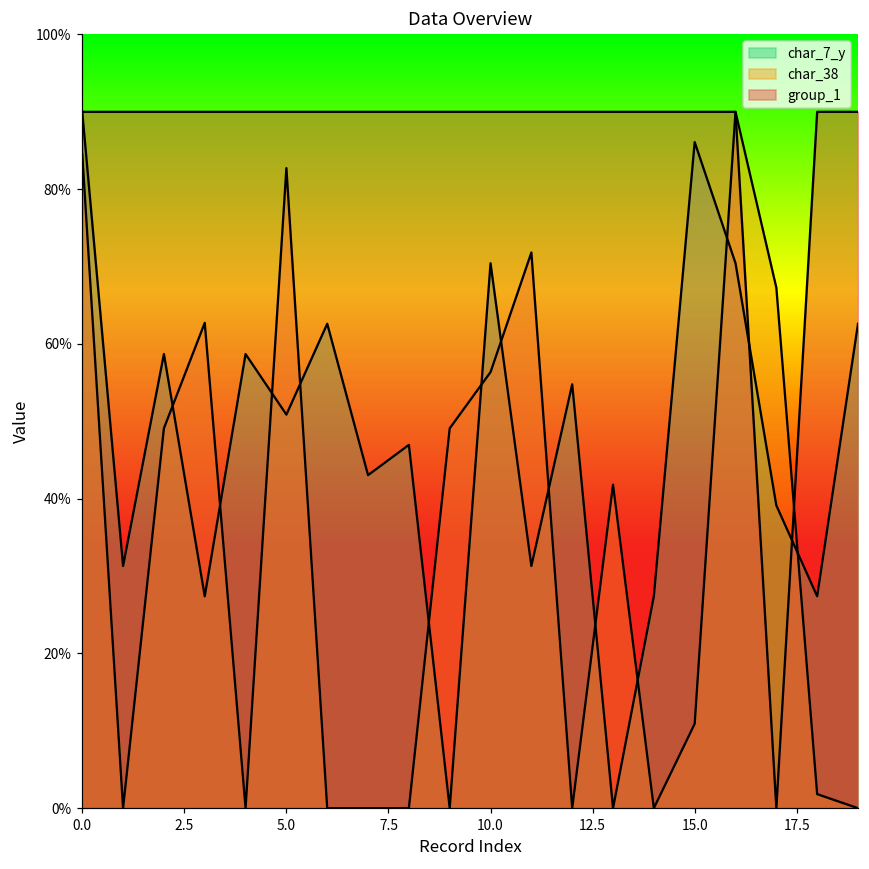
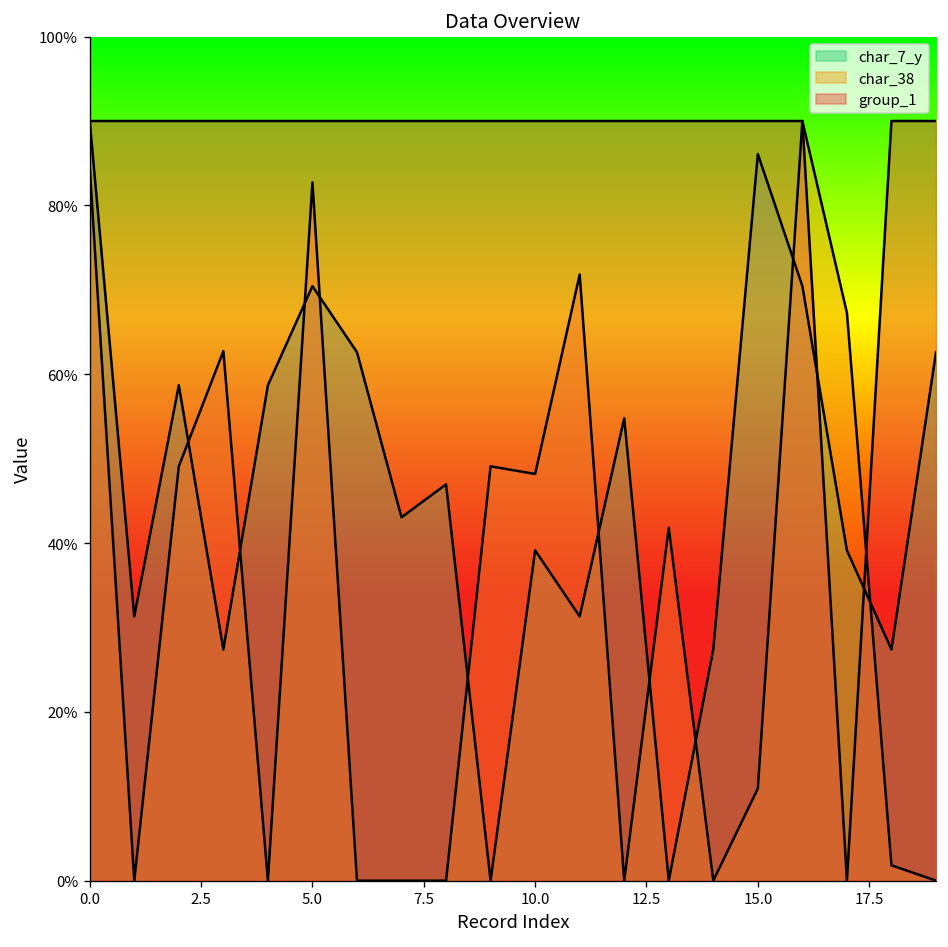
  {
    "char_7_y": {
-     "5.0": "51%",
-     "10.0": "70%",
+     "5.0": "70%",
+     "10.0": "39%",
      "15.0": "86%"
    },
    "char_38": {
      "0.0": "85%",
      "5.0": "83%",
-     "10.0": "56%",
+     "10.0": "48%",
      "15.0": "11%"
    },
    "group_1": {
      "5.0": "90%",
      "10.0": "90%",
      "15.0": "90%"
    }
  }
